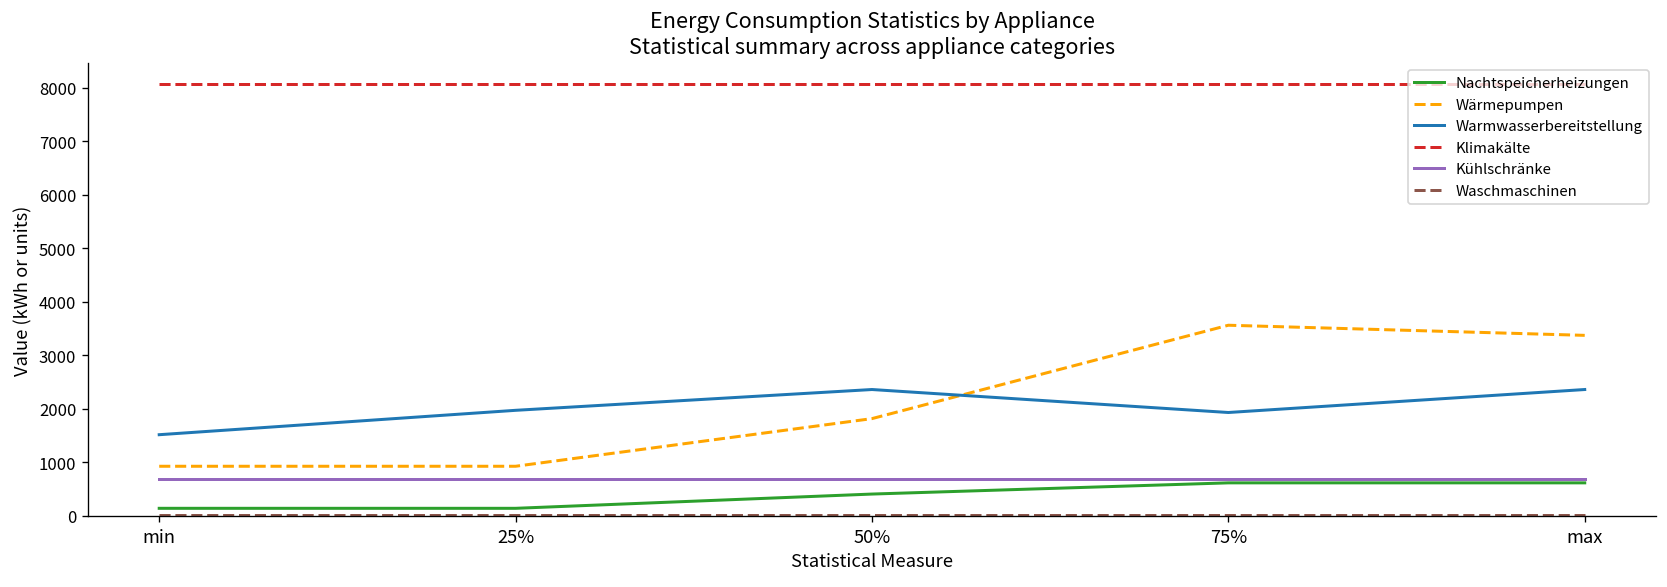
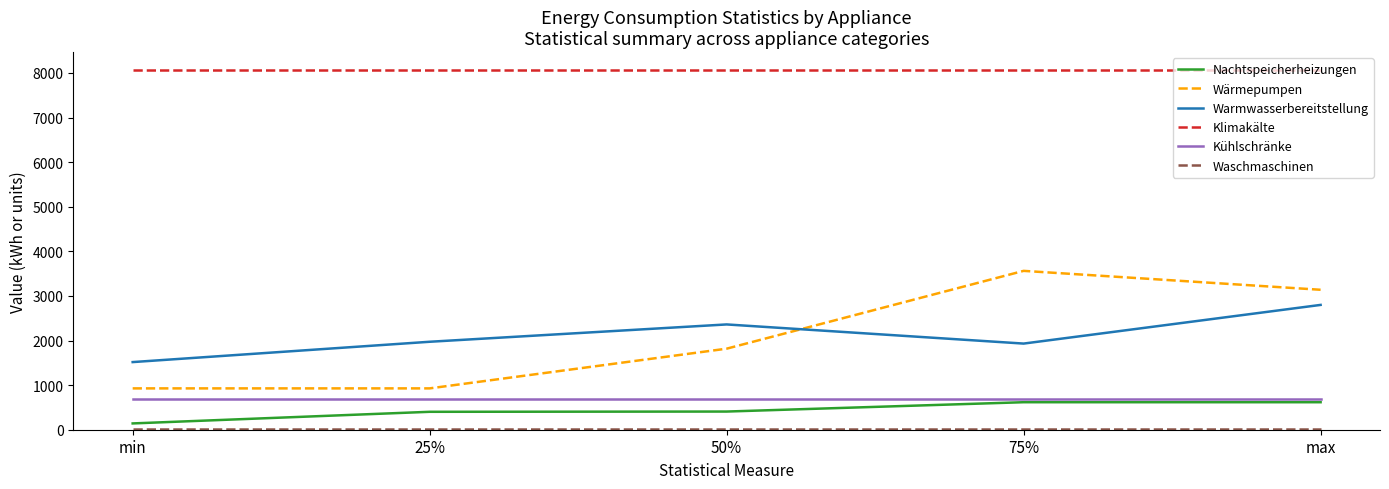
  {
    "Nachtspeicherheizungen": {
      "min": 100,
-     "25%": 100,
+     "25%": 400,
      "50%": 400,
      "75%": 600,
      "max": 600
    },
    "Wärmepumpen": {
      "min": 900,
      "25%": 900,
      "50%": 1800,
      "75%": 3600,
-     "max": 3400
+     "max": 3100
    },
    "Warmwasserbereitstellung": {
      "min": 1500,
      "25%": 2000,
      "50%": 2400,
      "75%": 1900,
-     "max": 2400
+     "max": 2800
    },
    "Klimakälte": {
      "min": 8100,
      "25%": 8100,
      "50%": 8100,
      "75%": 8100
    },
    "Kühlschränke": {
      "min": 700,
      "25%": 700,
      "50%": 700,
      "75%": 700,
      "max": 700
    },
    "Waschmaschinen": {
      "min": 0,
      "25%": 0,
      "50%": 0,
      "75%": 0,
      "max": 0
    }
  }
